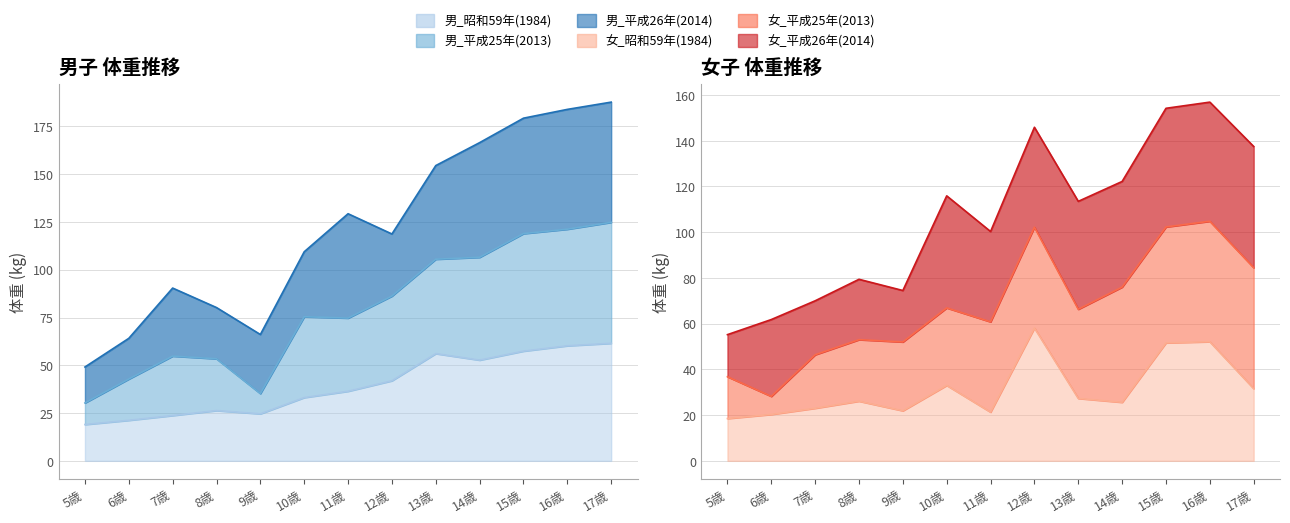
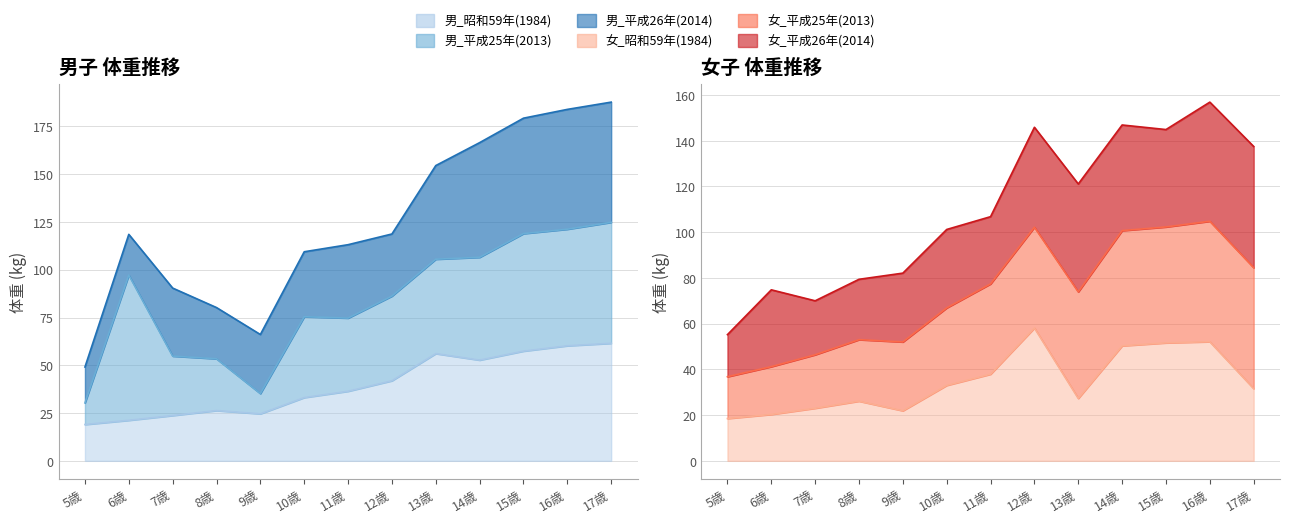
  {
    "男子 体重推移": {
      "男_昭和59年(1984)": {
        "5歳": 19,
        "6歳": 21,
        "7歳": 24,
        "8歳": 26,
        "9歳": 25,
        "10歳": 33,
        "11歳": 36,
        "12歳": 42,
        "13歳": 56,
        "14歳": 53,
        "15歳": 57,
        "16歳": 60,
        "17歳": 62
      },
      "男_平成25年(2013)": {
        "5歳": 11,
-       "6歳": 22,
+       "6歳": 76,
        "7歳": 31,
        "8歳": 27,
        "9歳": 11,
        "10歳": 42,
        "11歳": 38,
        "12歳": 44,
        "13歳": 49,
        "14歳": 54,
        "15歳": 62,
        "16歳": 61,
        "17歳": 63
      },
      "男_平成26年(2014)": {
        "5歳": 19,
        "6歳": 21,
        "7歳": 36,
        "8歳": 27,
        "9歳": 31,
        "10歳": 34,
-       "11歳": 55,
+       "11歳": 38,
        "12歳": 33,
        "13歳": 49,
        "14歳": 60,
        "15歳": 60,
        "16歳": 63,
        "17歳": 63
      }
    },
    "女子 体重推移": {
      "女_昭和59年(1984)": {
        "5歳": 19,
        "6歳": 20,
        "7歳": 23,
        "8歳": 26,
        "9歳": 22,
        "10歳": 33,
-       "11歳": 21,
+       "11歳": 38,
        "12歳": 58,
        "13歳": 27,
-       "14歳": 26,
+       "14歳": 50,
        "15歳": 52,
        "16歳": 52,
        "17歳": 32
      },
      "女_平成25年(2013)": {
        "5歳": 18,
-       "6歳": 8,
+       "6歳": 21,
        "7歳": 23,
        "8歳": 27,
        "9歳": 30,
        "10歳": 34,
        "11歳": 40,
        "12歳": 44,
-       "13歳": 39,
+       "13歳": 47,
        "14歳": 50,
        "15歳": 51,
        "16歳": 53,
        "17歳": 53
      },
      "女_平成26年(2014)": {
        "5歳": 18,
        "6歳": 34,
        "7歳": 24,
        "8歳": 26,
-       "9歳": 23,
-       "10歳": 49,
-       "11歳": 40,
+       "9歳": 30,
+       "10歳": 34,
+       "11歳": 29,
        "12歳": 44,
        "13歳": 47,
        "14歳": 46,
-       "15歳": 52,
+       "15歳": 43,
        "16歳": 52,
        "17歳": 53
      }
    }
  }
